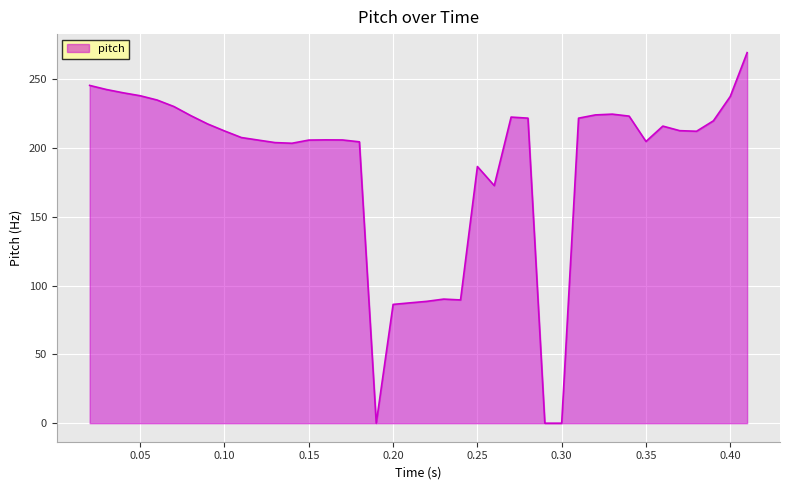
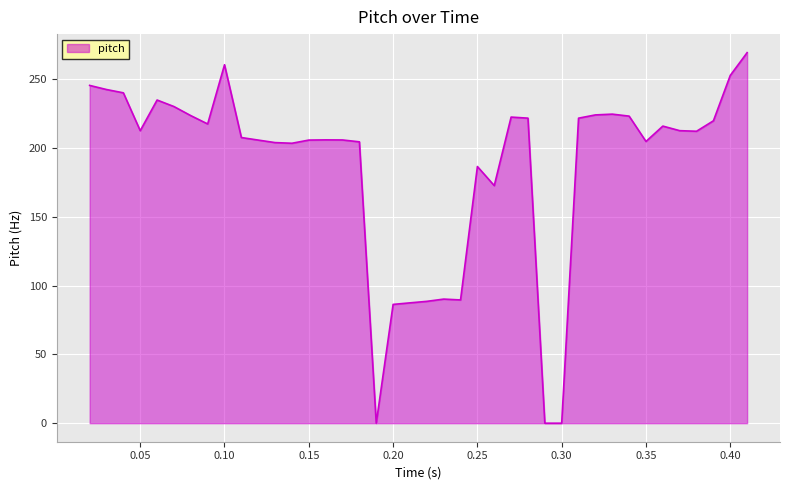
  {
-   "0.05": 238,
-   "0.10": 213,
+   "0.05": 213,
+   "0.10": 261,
    "0.15": 206,
    "0.20": 86,
    "0.25": 187,
    "0.30": 0,
    "0.35": 205,
-   "0.40": 238
+   "0.40": 253
  }
